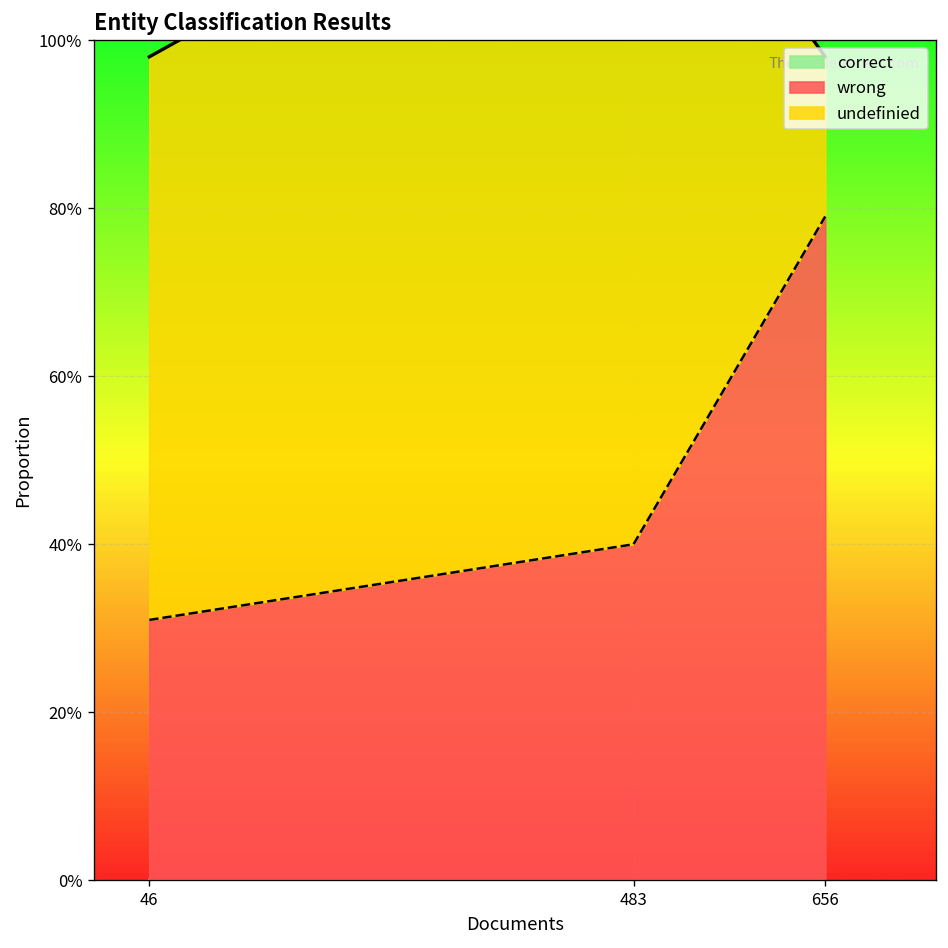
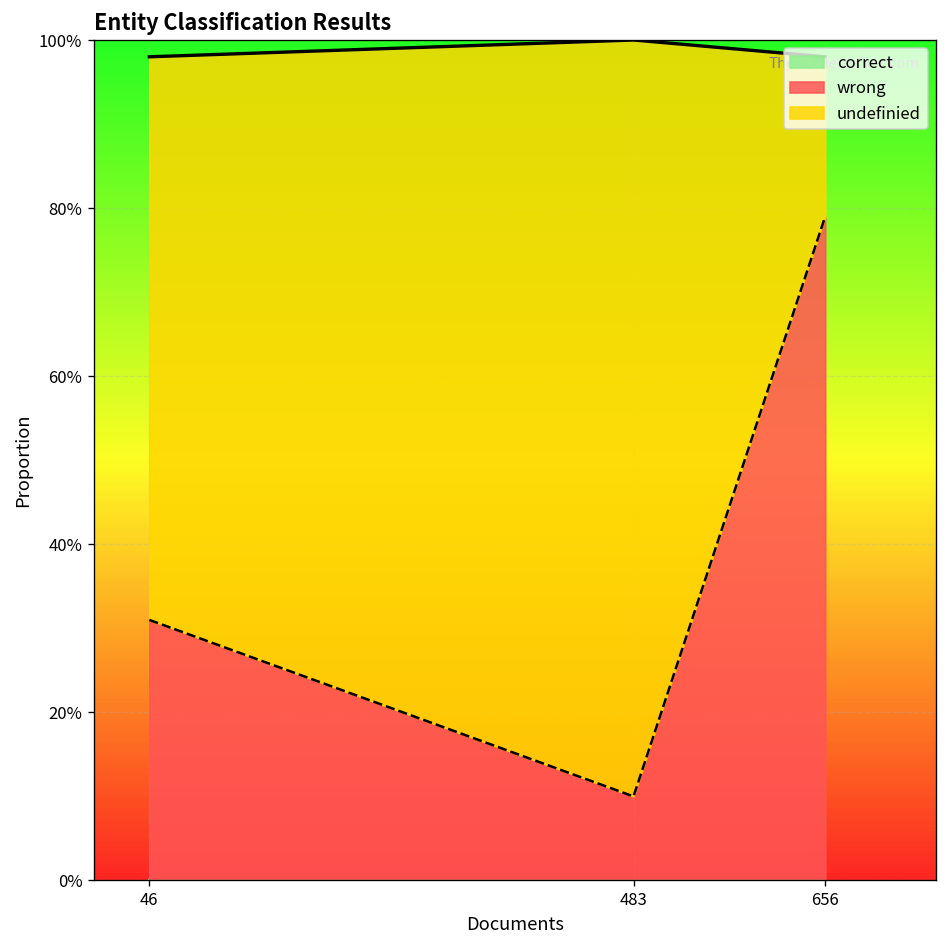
  {
    "correct": {
      "46": "0%",
      "483": "0%",
      "656": "0%"
    },
    "wrong": {
      "46": "31%",
-     "483": "40%",
+     "483": "10%",
      "656": "79%"
    },
    "undefinied": {
      "46": "67%"
    }
  }
